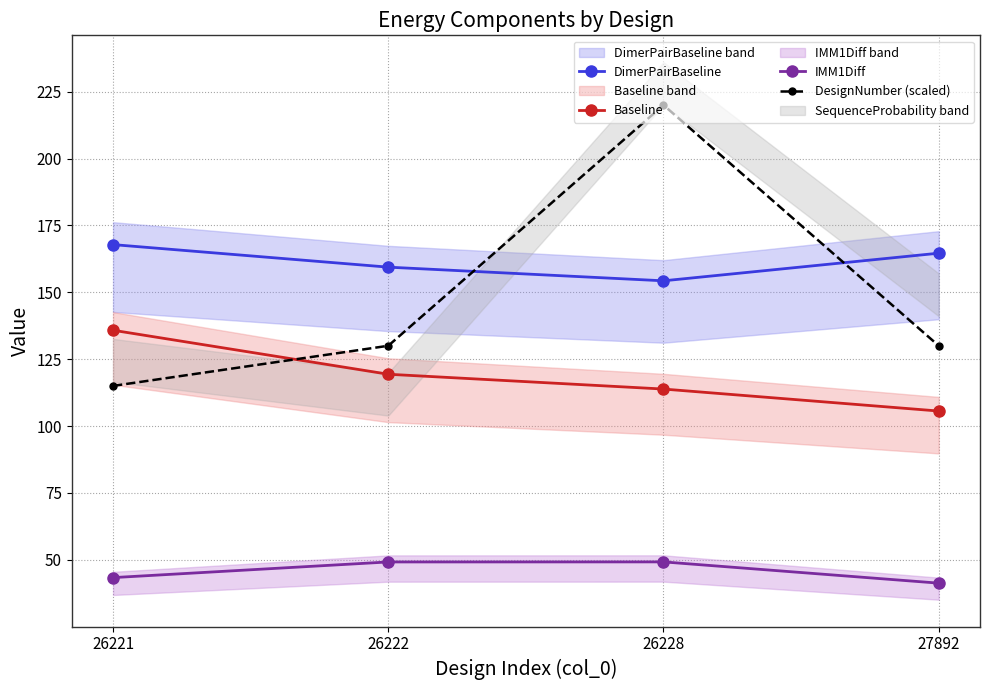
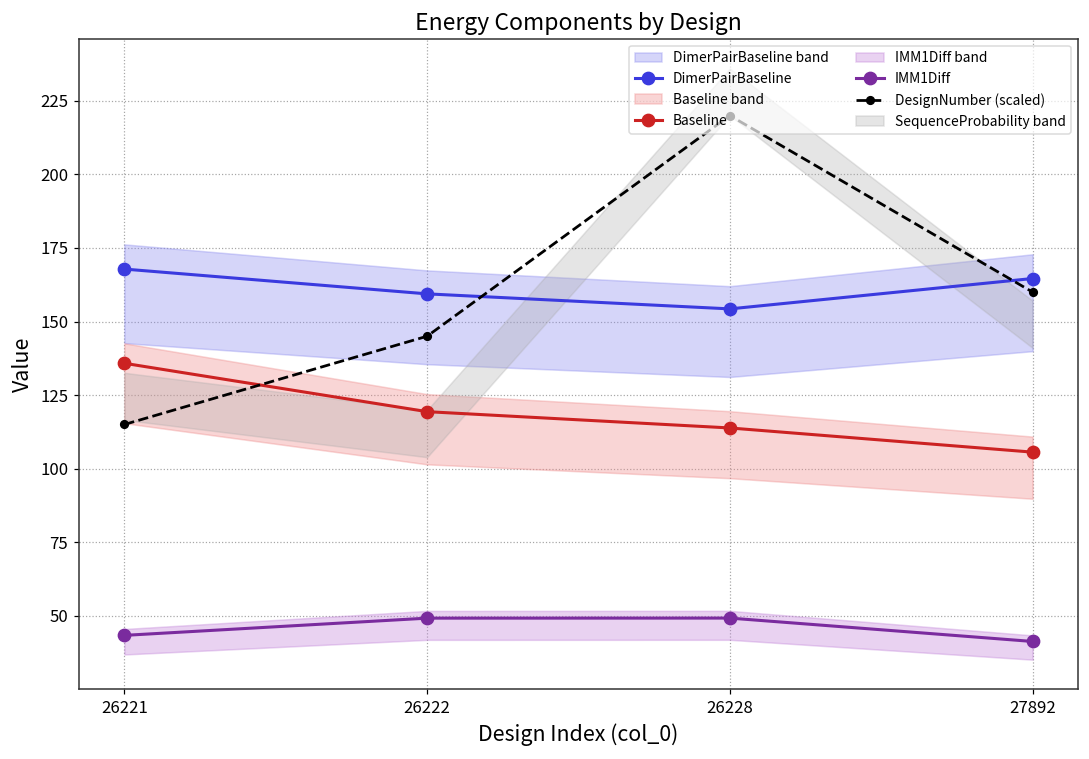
  {
    "DimerPairBaseline": {
      "26221": 168,
      "26222": 159,
      "26228": 154,
      "27892": 165
    },
    "Baseline": {
      "26221": 136,
      "26228": 114,
      "27892": 106
    },
    "IMM1Diff": {
      "26221": 43,
      "26222": 49,
      "26228": 49,
      "27892": 41
    },
    "DesignNumber (scaled)": {
      "26221": 115,
-     "26222": 130,
-     "27892": 130
+     "26222": 145,
+     "27892": 160
    }
  }
